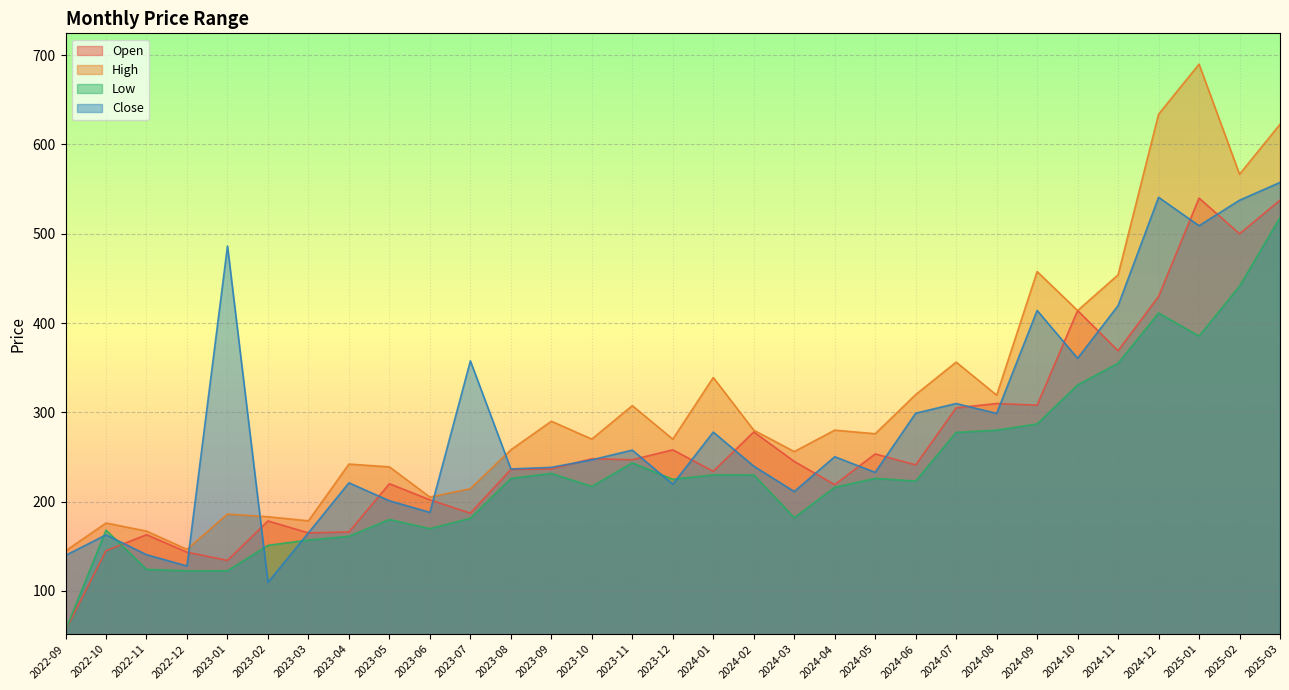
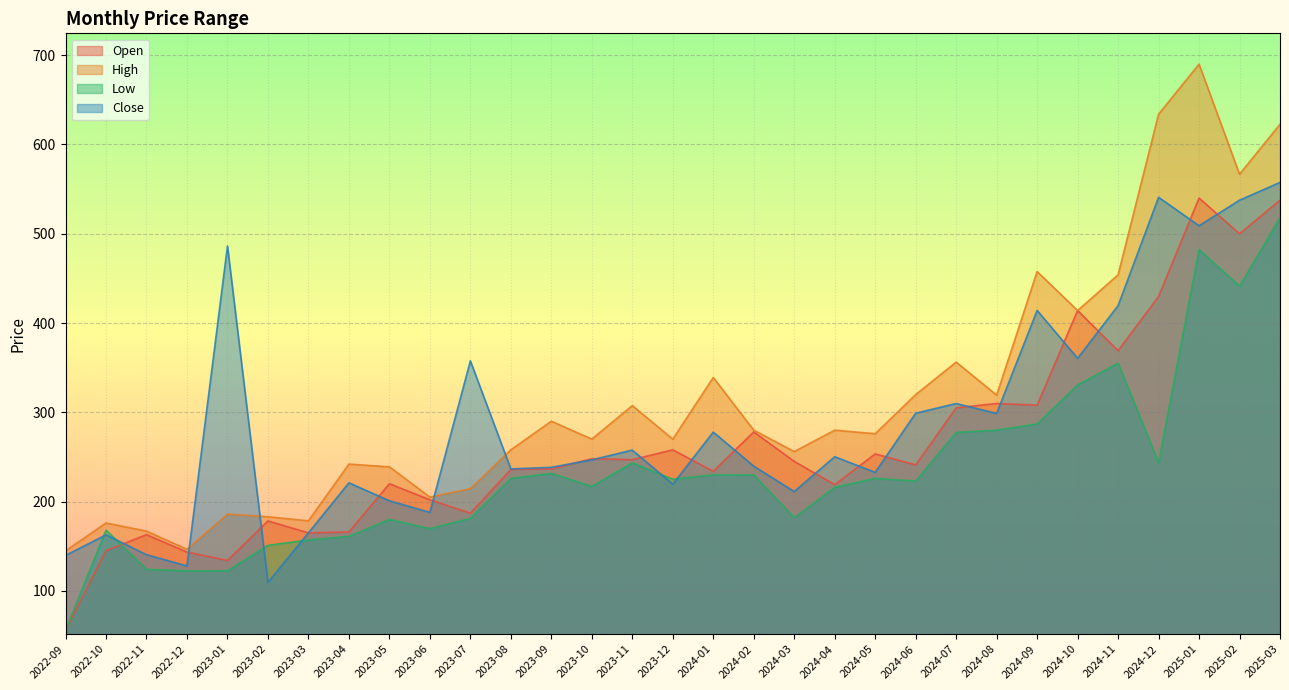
  {
    "Low": {
      "2022-10": 170,
      "2022-11": 120,
      "2022-12": 120,
      "2023-01": 120,
      "2023-02": 150,
      "2023-03": 160,
      "2023-04": 160,
      "2023-05": 180,
      "2023-06": 170,
      "2023-07": 180,
      "2023-08": 230,
      "2023-09": 230,
      "2023-10": 220,
      "2023-11": 240,
      "2023-12": 230,
      "2024-01": 230,
      "2024-02": 230,
      "2024-03": 180,
      "2024-04": 220,
      "2024-05": 230,
      "2024-06": 220,
      "2024-07": 280,
      "2024-08": 280,
      "2024-09": 290,
      "2024-10": 330,
      "2024-11": 360,
-     "2024-12": 410,
-     "2025-01": 390,
+     "2024-12": 240,
+     "2025-01": 480,
      "2025-02": 440,
      "2025-03": 520
    },
    "Close": {
      "2022-09": 140,
      "2022-10": 160,
      "2022-11": 140,
      "2022-12": 130,
      "2023-01": 490,
      "2023-02": 110,
      "2023-04": 220,
      "2023-05": 200,
      "2023-06": 190,
      "2023-07": 360,
      "2023-11": 260,
      "2023-12": 220,
      "2024-01": 280,
      "2024-02": 240,
      "2024-03": 210,
      "2024-04": 250,
      "2024-05": 230,
      "2024-06": 300,
      "2024-07": 310,
      "2024-08": 300,
      "2024-09": 410,
      "2024-10": 360,
      "2024-11": 420,
      "2024-12": 540,
      "2025-01": 510,
      "2025-02": 540,
      "2025-03": 560
    }
  }
